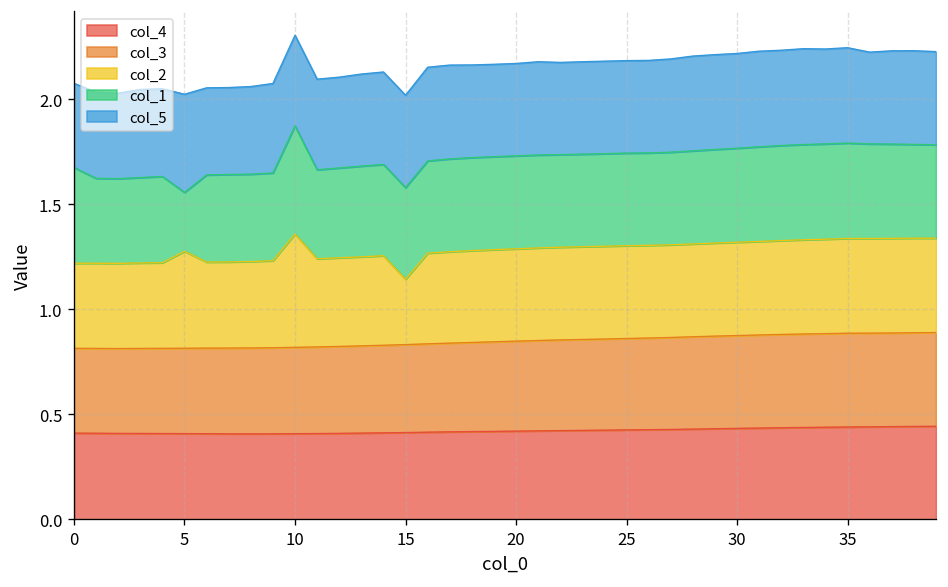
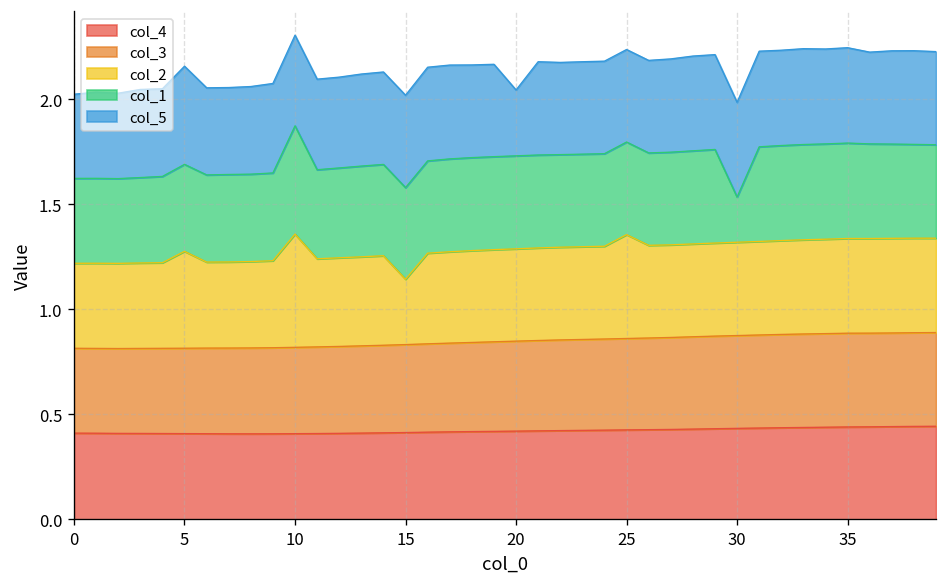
  {
    "col_2": {
      "0": 0.40,
      "5": 0.46,
      "10": 0.54,
      "15": 0.31,
      "20": 0.44,
-     "25": 0.44,
+     "25": 0.49,
      "30": 0.44,
      "35": 0.45
    },
    "col_1": {
-     "0": 0.46,
-     "5": 0.28,
+     "0": 0.40,
+     "5": 0.41,
      "10": 0.51,
      "15": 0.44,
      "20": 0.44,
      "25": 0.44,
-     "30": 0.45,
+     "30": 0.21,
      "35": 0.45
    },
    "col_5": {
      "0": 0.40,
      "5": 0.47,
      "10": 0.43,
      "15": 0.44,
-     "20": 0.44,
+     "20": 0.31,
      "25": 0.44,
      "30": 0.45,
      "35": 0.45
    }
  }
